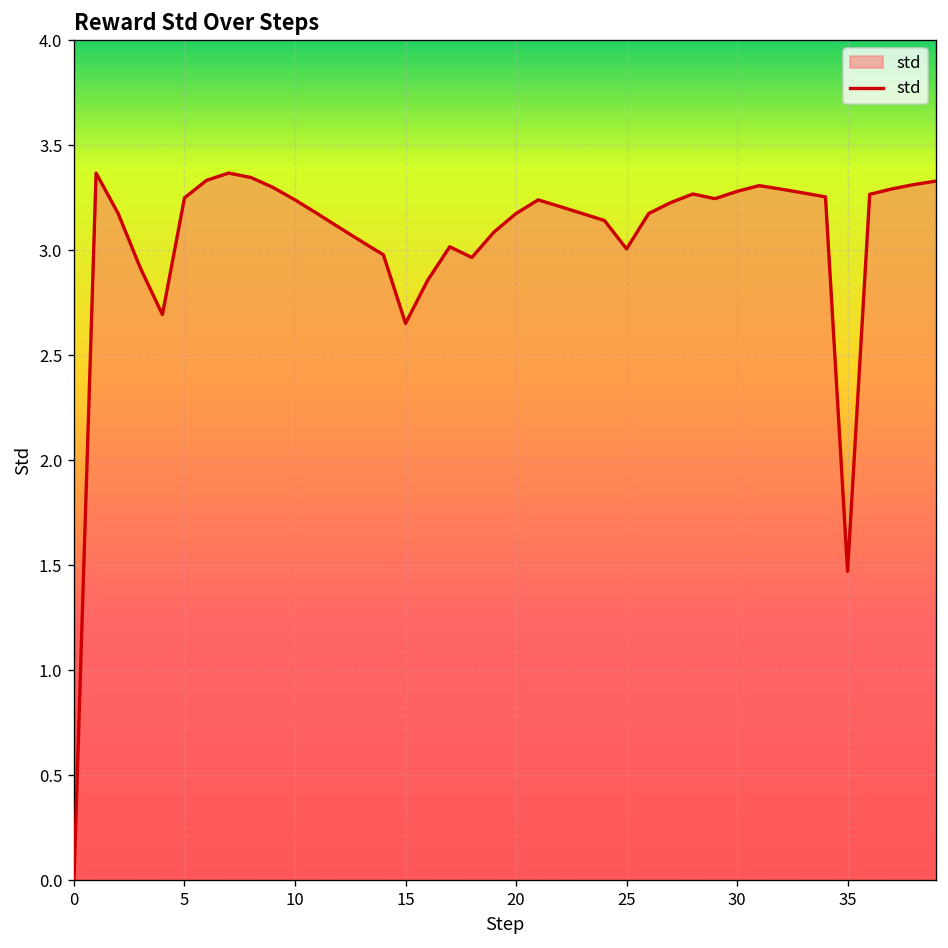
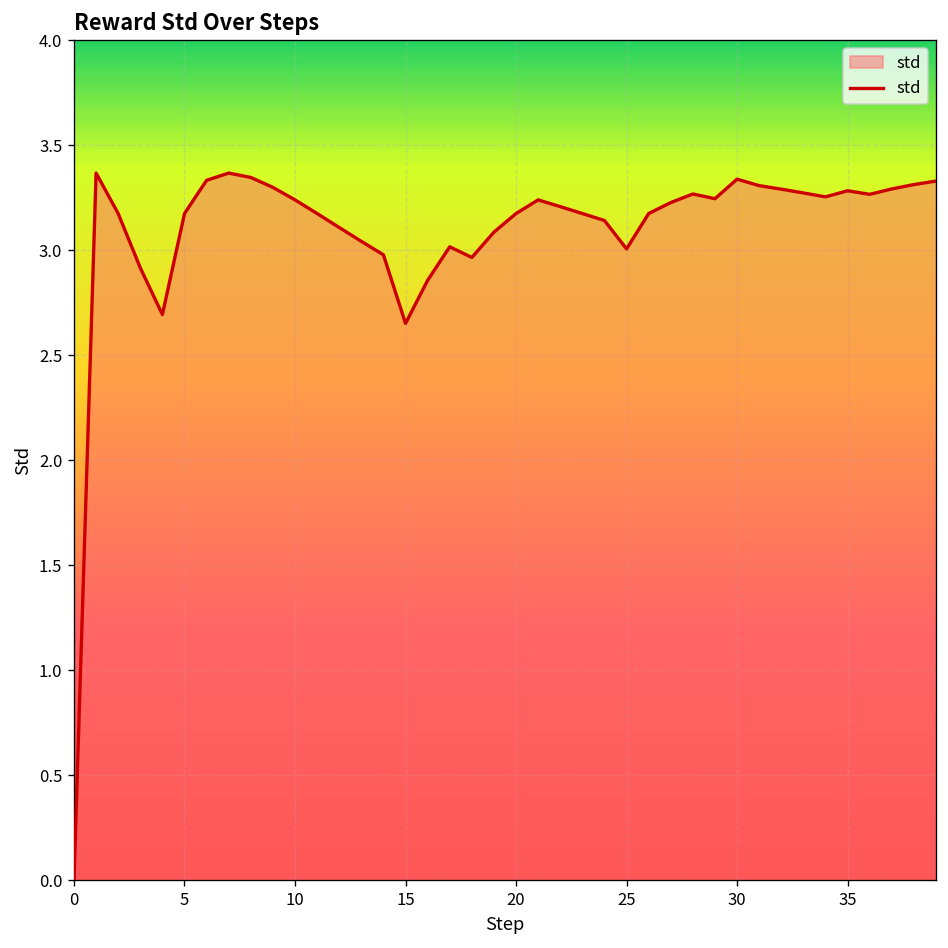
  {
    "0": 0.00,
-   "5": 3.25,
+   "5": 3.17,
    "10": 3.24,
    "15": 2.65,
    "20": 3.17,
    "25": 3.01,
-   "30": 3.28,
-   "35": 1.47
+   "30": 3.34,
+   "35": 3.28
  }
